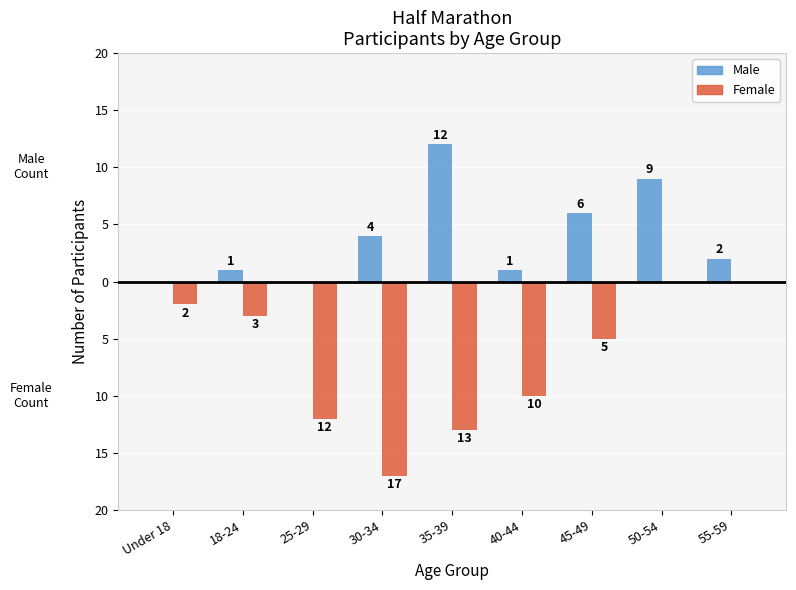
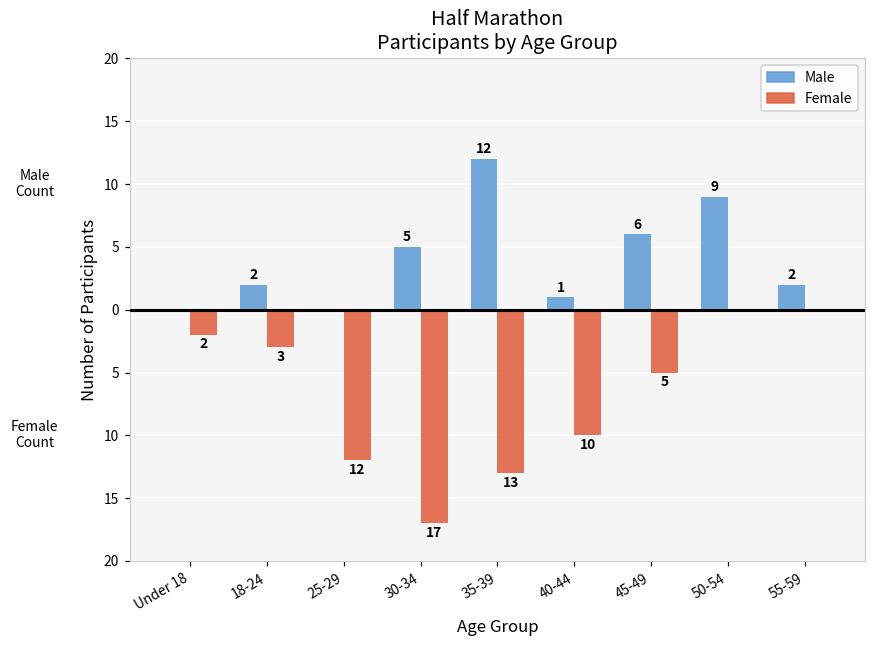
  {
    "Male": {
-     "18-24": 1,
-     "30-34": 4,
+     "18-24": 2,
+     "30-34": 5,
      "35-39": 12,
      "40-44": 1,
      "45-49": 6,
      "50-54": 9,
      "55-59": 2
    }
  }
